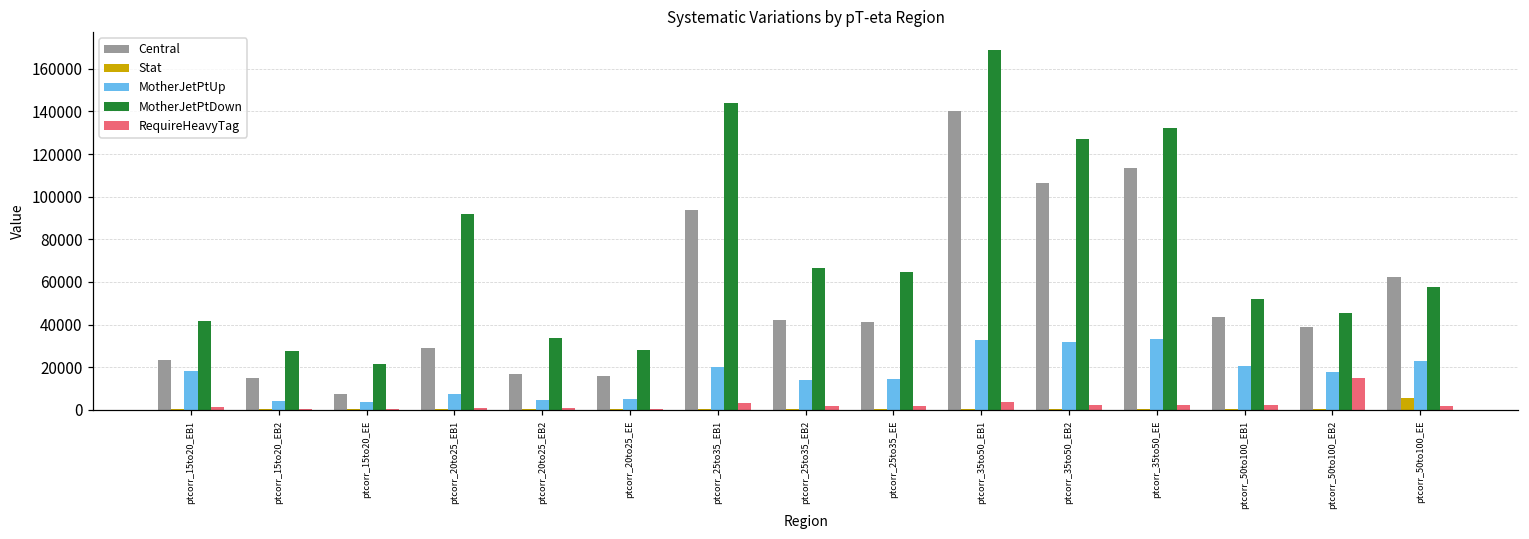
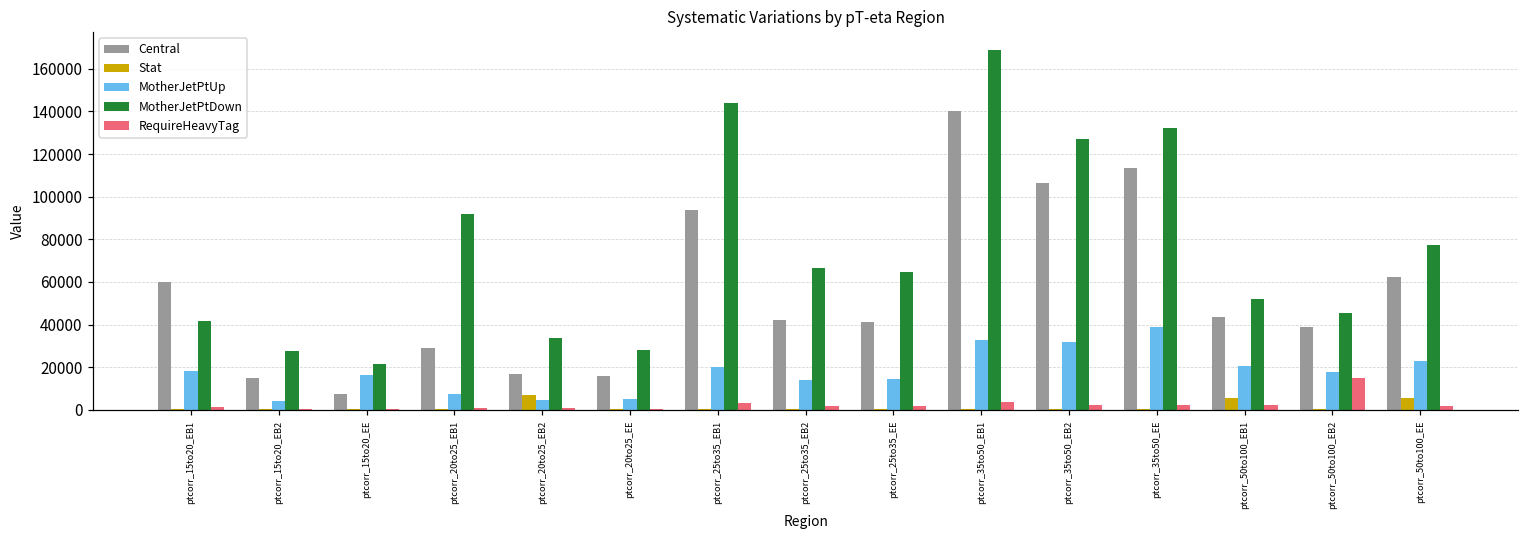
  {
    "Central": {
-     "ptcorr_15to20_EB1": 23000,
+     "ptcorr_15to20_EB1": 60000,
      "ptcorr_15to20_EB2": 15000,
      "ptcorr_15to20_EE": 7000,
      "ptcorr_20to25_EB1": 29000,
      "ptcorr_20to25_EB2": 17000,
      "ptcorr_20to25_EE": 16000,
      "ptcorr_25to35_EB1": 94000,
      "ptcorr_25to35_EB2": 42000,
      "ptcorr_25to35_EE": 41000,
      "ptcorr_35to50_EB1": 140000,
      "ptcorr_35to50_EB2": 106000,
      "ptcorr_35to50_EE": 114000,
      "ptcorr_50to100_EB1": 43000,
      "ptcorr_50to100_EB2": 39000,
      "ptcorr_50to100_EE": 62000
    },
    "Stat": {
-     "ptcorr_20to25_EB2": 0,
-     "ptcorr_50to100_EB1": 0,
+     "ptcorr_20to25_EB2": 7000,
+     "ptcorr_50to100_EB1": 6000,
      "ptcorr_50to100_EE": 6000
    },
    "MotherJetPtUp": {
      "ptcorr_15to20_EB1": 18000,
      "ptcorr_15to20_EB2": 4000,
-     "ptcorr_15to20_EE": 4000,
+     "ptcorr_15to20_EE": 16000,
      "ptcorr_20to25_EB1": 8000,
      "ptcorr_20to25_EB2": 5000,
      "ptcorr_20to25_EE": 5000,
      "ptcorr_25to35_EB1": 20000,
      "ptcorr_25to35_EB2": 14000,
      "ptcorr_25to35_EE": 15000,
      "ptcorr_35to50_EB1": 33000,
      "ptcorr_35to50_EB2": 32000,
-     "ptcorr_35to50_EE": 33000,
+     "ptcorr_35to50_EE": 39000,
      "ptcorr_50to100_EB1": 21000,
      "ptcorr_50to100_EB2": 18000,
      "ptcorr_50to100_EE": 23000
    },
    "MotherJetPtDown": {
      "ptcorr_15to20_EB1": 42000,
      "ptcorr_15to20_EB2": 28000,
      "ptcorr_15to20_EE": 22000,
      "ptcorr_20to25_EB1": 92000,
      "ptcorr_20to25_EB2": 34000,
      "ptcorr_20to25_EE": 28000,
      "ptcorr_25to35_EB1": 144000,
      "ptcorr_25to35_EB2": 67000,
      "ptcorr_25to35_EE": 65000,
      "ptcorr_35to50_EB1": 169000,
      "ptcorr_35to50_EB2": 127000,
      "ptcorr_35to50_EE": 132000,
      "ptcorr_50to100_EB1": 52000,
      "ptcorr_50to100_EB2": 45000,
-     "ptcorr_50to100_EE": 57000
+     "ptcorr_50to100_EE": 77000
    },
    "RequireHeavyTag": {
      "ptcorr_25to35_EB1": 3000,
      "ptcorr_25to35_EB2": 2000,
      "ptcorr_25to35_EE": 2000,
      "ptcorr_35to50_EB1": 4000,
      "ptcorr_35to50_EB2": 2000,
      "ptcorr_35to50_EE": 2000,
      "ptcorr_50to100_EB1": 2000,
      "ptcorr_50to100_EB2": 15000,
      "ptcorr_50to100_EE": 2000
    }
  }
